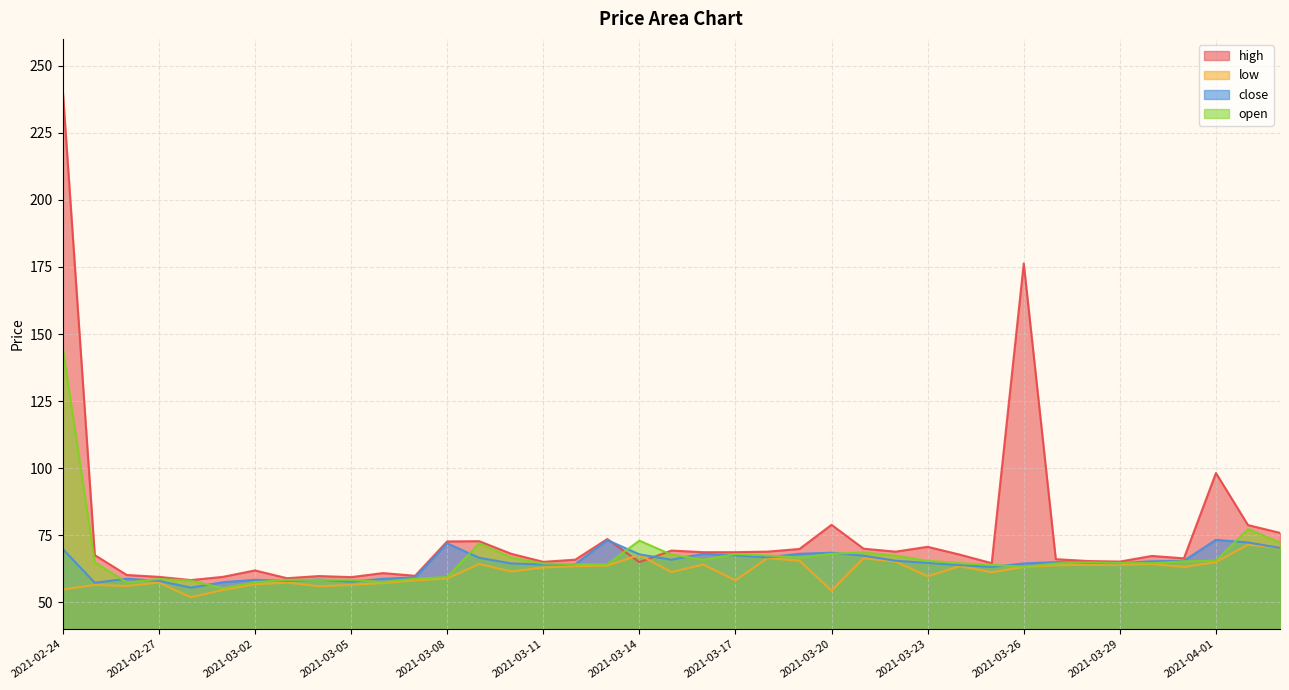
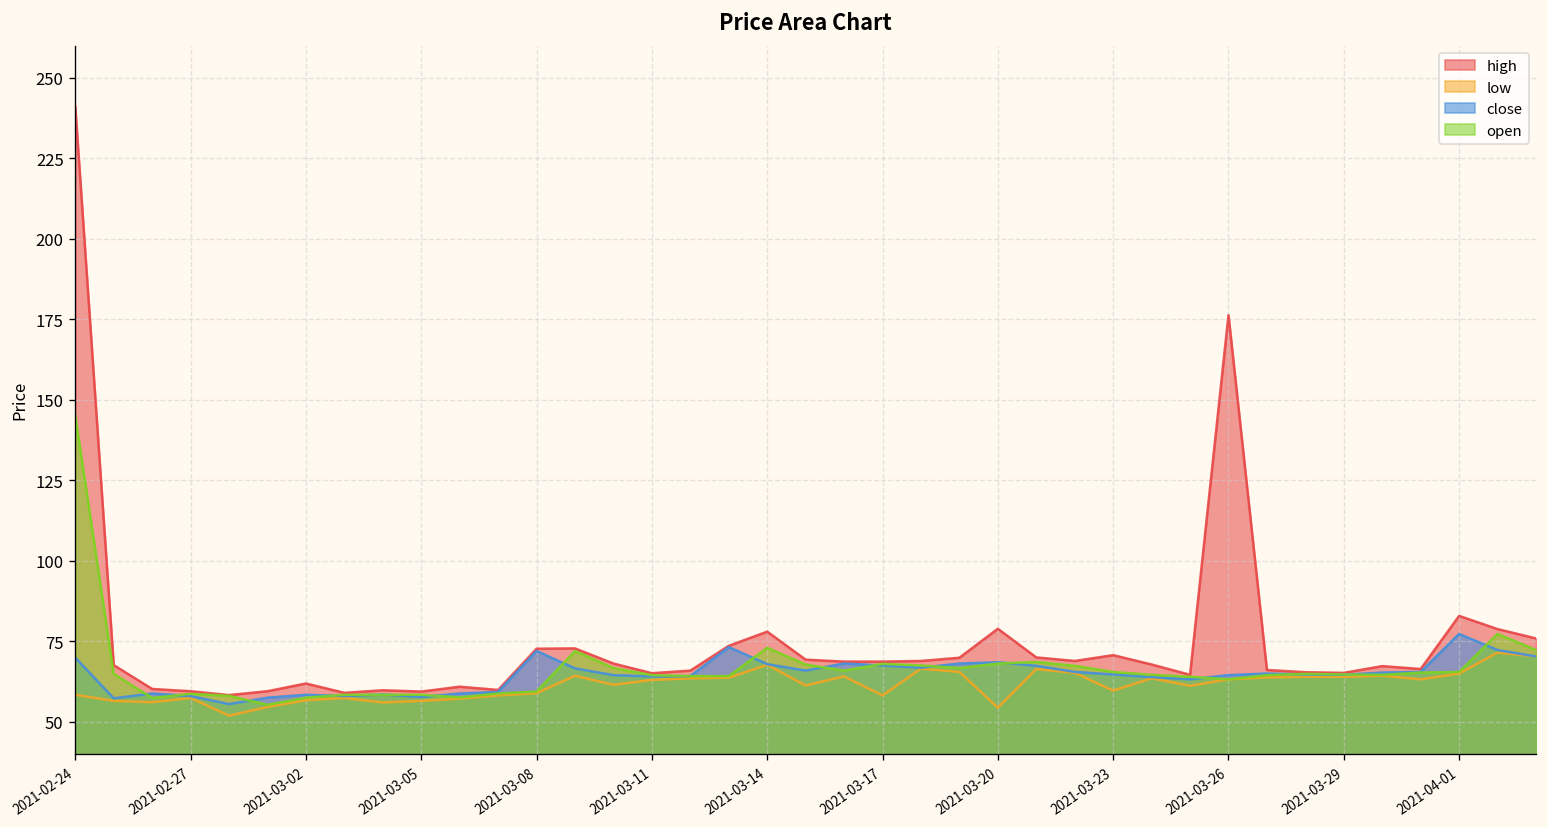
  {
    "high": {
      "2021-02-24": 241,
      "2021-03-02": 62,
      "2021-03-05": 59,
-     "2021-03-14": 65,
+     "2021-03-14": 78,
      "2021-03-20": 79,
      "2021-03-23": 71,
      "2021-03-26": 176,
-     "2021-04-01": 98
+     "2021-04-01": 83
    },
    "low": {
-     "2021-02-24": 55,
+     "2021-02-24": 58,
      "2021-03-05": 57,
      "2021-03-11": 63,
      "2021-03-17": 58,
      "2021-03-20": 54,
      "2021-03-23": 60
    },
    "close": {
      "2021-02-24": 70,
      "2021-03-26": 65,
-     "2021-04-01": 73
+     "2021-04-01": 77
    },
    "open": {
      "2021-02-24": 145,
      "2021-03-14": 73
    }
  }
